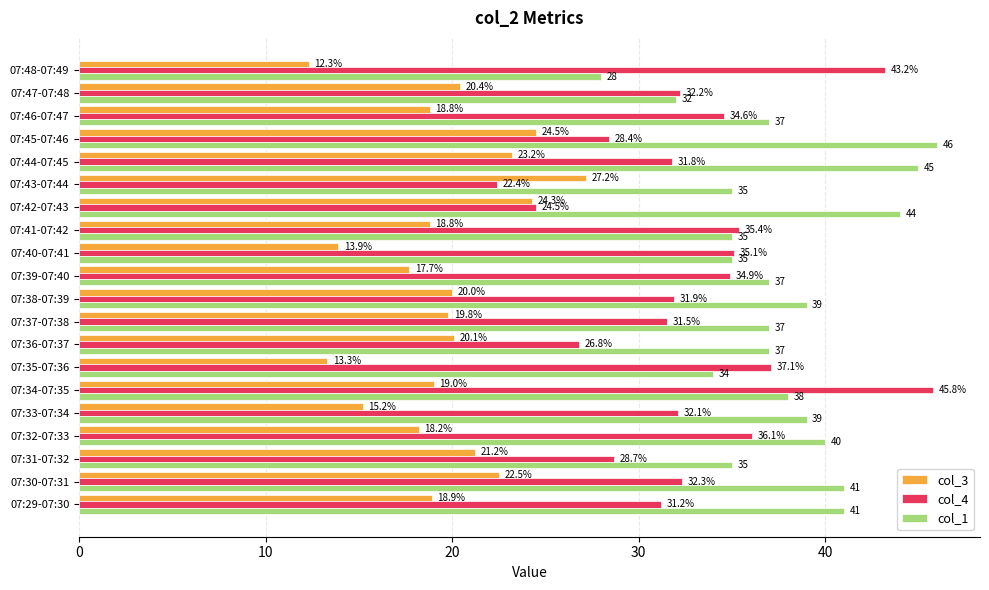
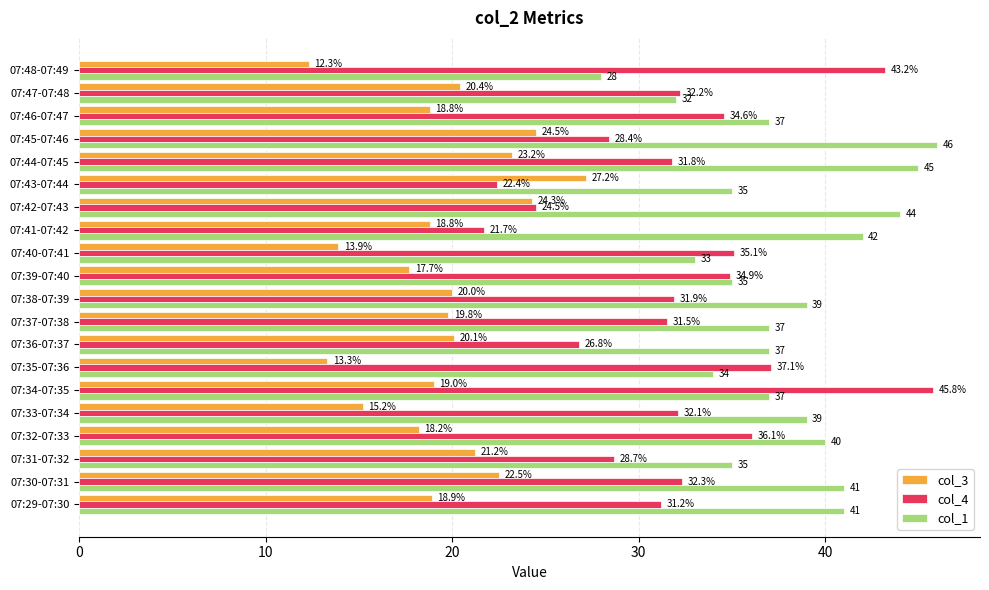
  {
    "col_3": {
      "07:48-07:49": "12.3%",
      "07:47-07:48": "20.4%",
      "07:46-07:47": "18.8%",
      "07:45-07:46": "24.5%",
      "07:44-07:45": "23.2%",
      "07:43-07:44": "27.2%",
      "07:41-07:42": "18.8%",
      "07:40-07:41": "13.9%",
      "07:39-07:40": "17.7%",
      "07:38-07:39": "20.0%",
      "07:37-07:38": "19.8%",
      "07:36-07:37": "20.1%",
      "07:35-07:36": "13.3%",
      "07:34-07:35": "19.0%",
      "07:33-07:34": "15.2%",
      "07:32-07:33": "18.2%",
      "07:31-07:32": "21.2%",
      "07:30-07:31": "22.5%",
      "07:29-07:30": "18.9%"
    },
    "col_4": {
      "07:48-07:49": "43.2%",
      "07:47-07:48": "32.2%",
      "07:46-07:47": "34.6%",
      "07:45-07:46": "28.4%",
      "07:44-07:45": "31.8%",
      "07:43-07:44": "22.4%",
-     "07:41-07:42": "35.4%",
+     "07:41-07:42": "21.7%",
      "07:40-07:41": "35.1%",
      "07:39-07:40": "34.9%",
      "07:38-07:39": "31.9%",
      "07:37-07:38": "31.5%",
      "07:36-07:37": "26.8%",
      "07:35-07:36": "37.1%",
      "07:34-07:35": "45.8%",
      "07:33-07:34": "32.1%",
      "07:32-07:33": "36.1%",
      "07:31-07:32": "28.7%",
      "07:30-07:31": "32.3%",
      "07:29-07:30": "31.2%"
    },
    "col_1": {
      "07:48-07:49": "28",
      "07:46-07:47": "37",
      "07:45-07:46": "46",
      "07:44-07:45": "45",
      "07:43-07:44": "35",
      "07:42-07:43": "44",
-     "07:41-07:42": "35",
-     "07:40-07:41": "35",
-     "07:39-07:40": "37",
+     "07:41-07:42": "42",
+     "07:40-07:41": "33",
+     "07:39-07:40": "35",
      "07:38-07:39": "39",
      "07:37-07:38": "37",
      "07:36-07:37": "37",
      "07:35-07:36": "34",
-     "07:34-07:35": "38",
+     "07:34-07:35": "37",
      "07:33-07:34": "39",
      "07:32-07:33": "40",
      "07:31-07:32": "35",
      "07:30-07:31": "41",
      "07:29-07:30": "41"
    }
  }
